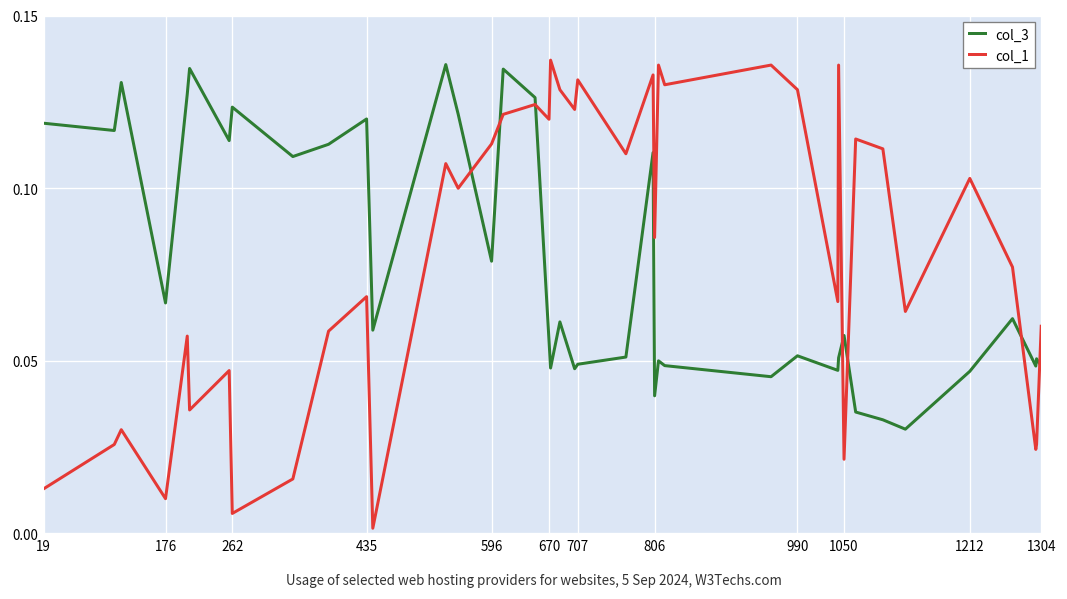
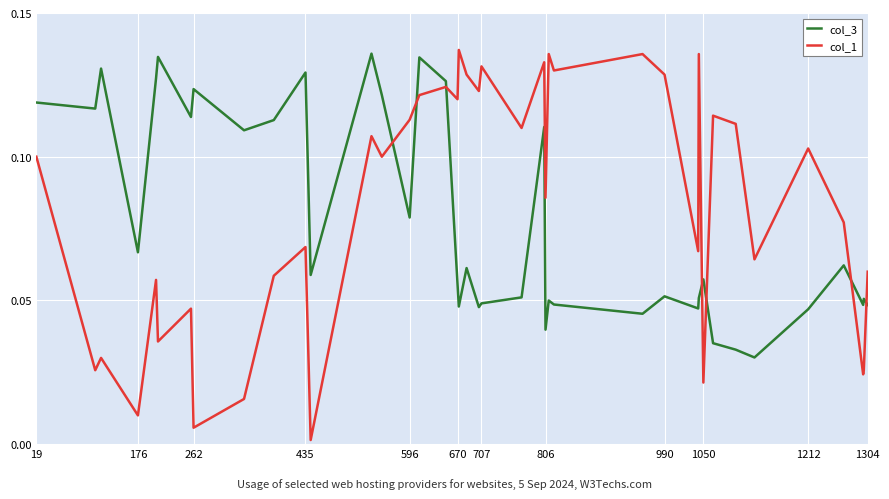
  {
    "col_3": {
      "19": 0.119,
      "176": 0.067,
      "262": 0.124,
-     "435": 0.120,
+     "435": 0.129,
      "596": 0.079,
      "670": 0.056,
      "707": 0.049,
      "806": 0.040,
      "990": 0.051,
      "1050": 0.057,
      "1212": 0.047,
      "1304": 0.048
    },
    "col_1": {
-     "19": 0.013,
+     "19": 0.100,
      "176": 0.010,
      "262": 0.006,
      "435": 0.069,
      "596": 0.113,
      "670": 0.120,
      "707": 0.131,
      "806": 0.086,
      "990": 0.129,
      "1050": 0.021,
      "1212": 0.103,
      "1304": 0.060
    }
  }
